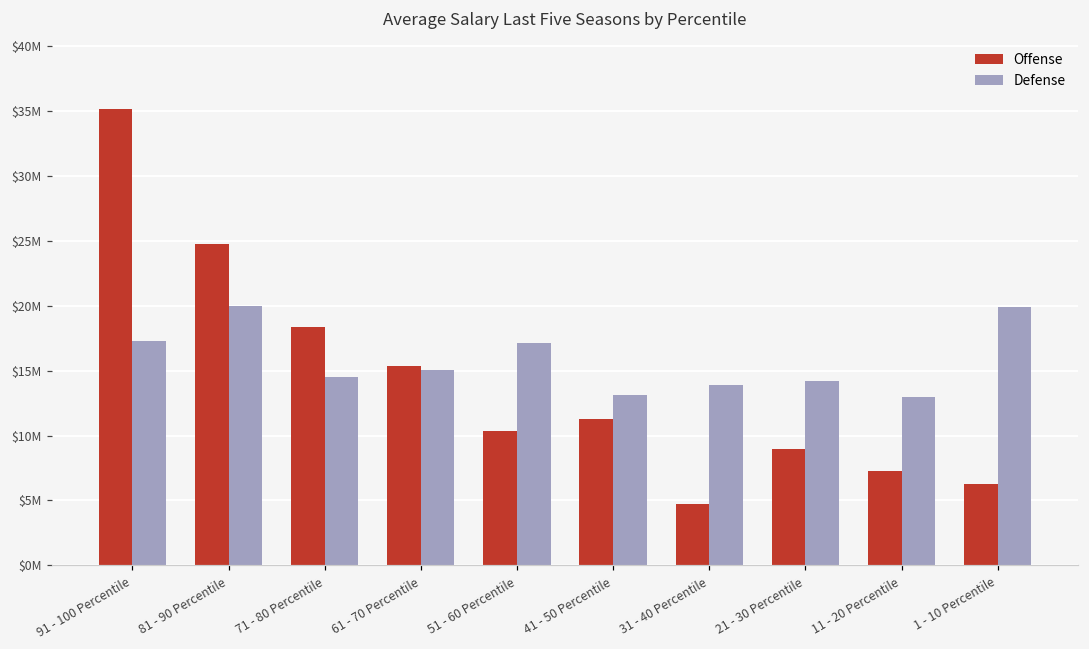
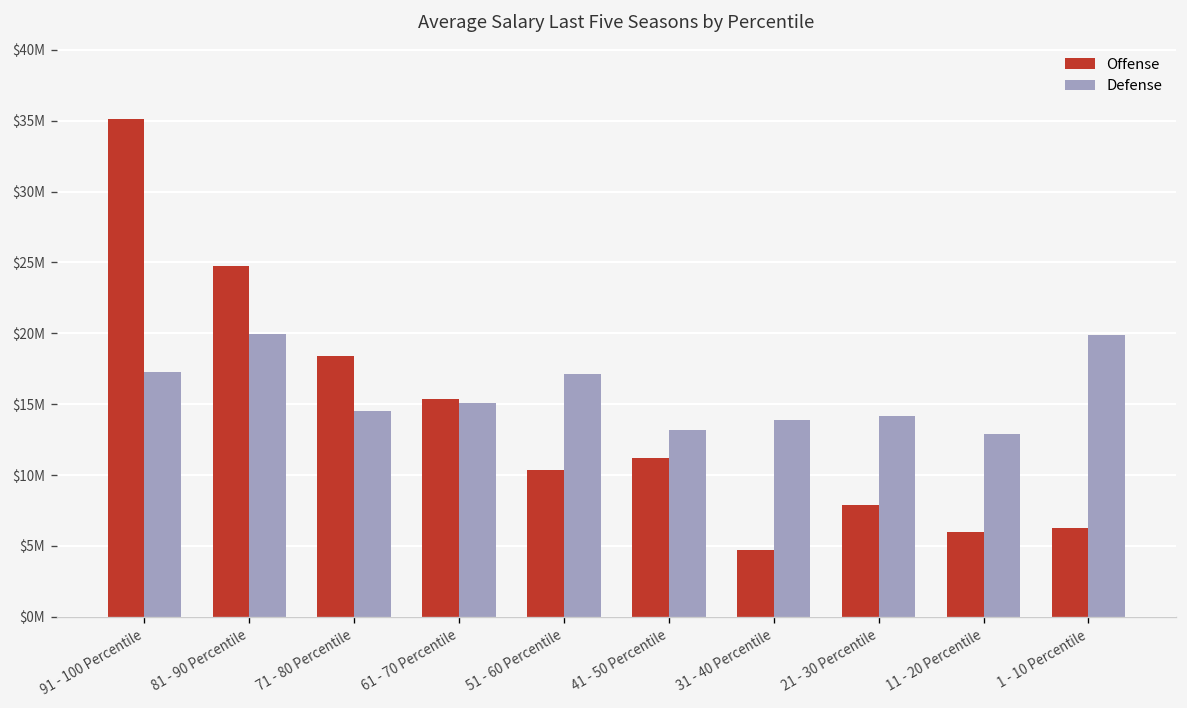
  {
    "Offense": {
      "91 - 100 Percentile": "$35100000",
      "81 - 90 Percentile": "$24700000",
      "71 - 80 Percentile": "$18400000",
      "61 - 70 Percentile": "$15400000",
      "51 - 60 Percentile": "$10300000",
      "41 - 50 Percentile": "$11200000",
      "31 - 40 Percentile": "$4700000",
-     "21 - 30 Percentile": "$9000000",
-     "11 - 20 Percentile": "$7300000",
+     "21 - 30 Percentile": "$7900000",
+     "11 - 20 Percentile": "$6000000",
      "1 - 10 Percentile": "$6300000"
    },
    "Defense": {
      "91 - 100 Percentile": "$17300000",
      "81 - 90 Percentile": "$20000000",
      "71 - 80 Percentile": "$14500000",
      "61 - 70 Percentile": "$15100000",
      "51 - 60 Percentile": "$17100000",
      "41 - 50 Percentile": "$13100000",
      "31 - 40 Percentile": "$13900000",
      "21 - 30 Percentile": "$14200000",
      "11 - 20 Percentile": "$12900000",
      "1 - 10 Percentile": "$19900000"
    }
  }
